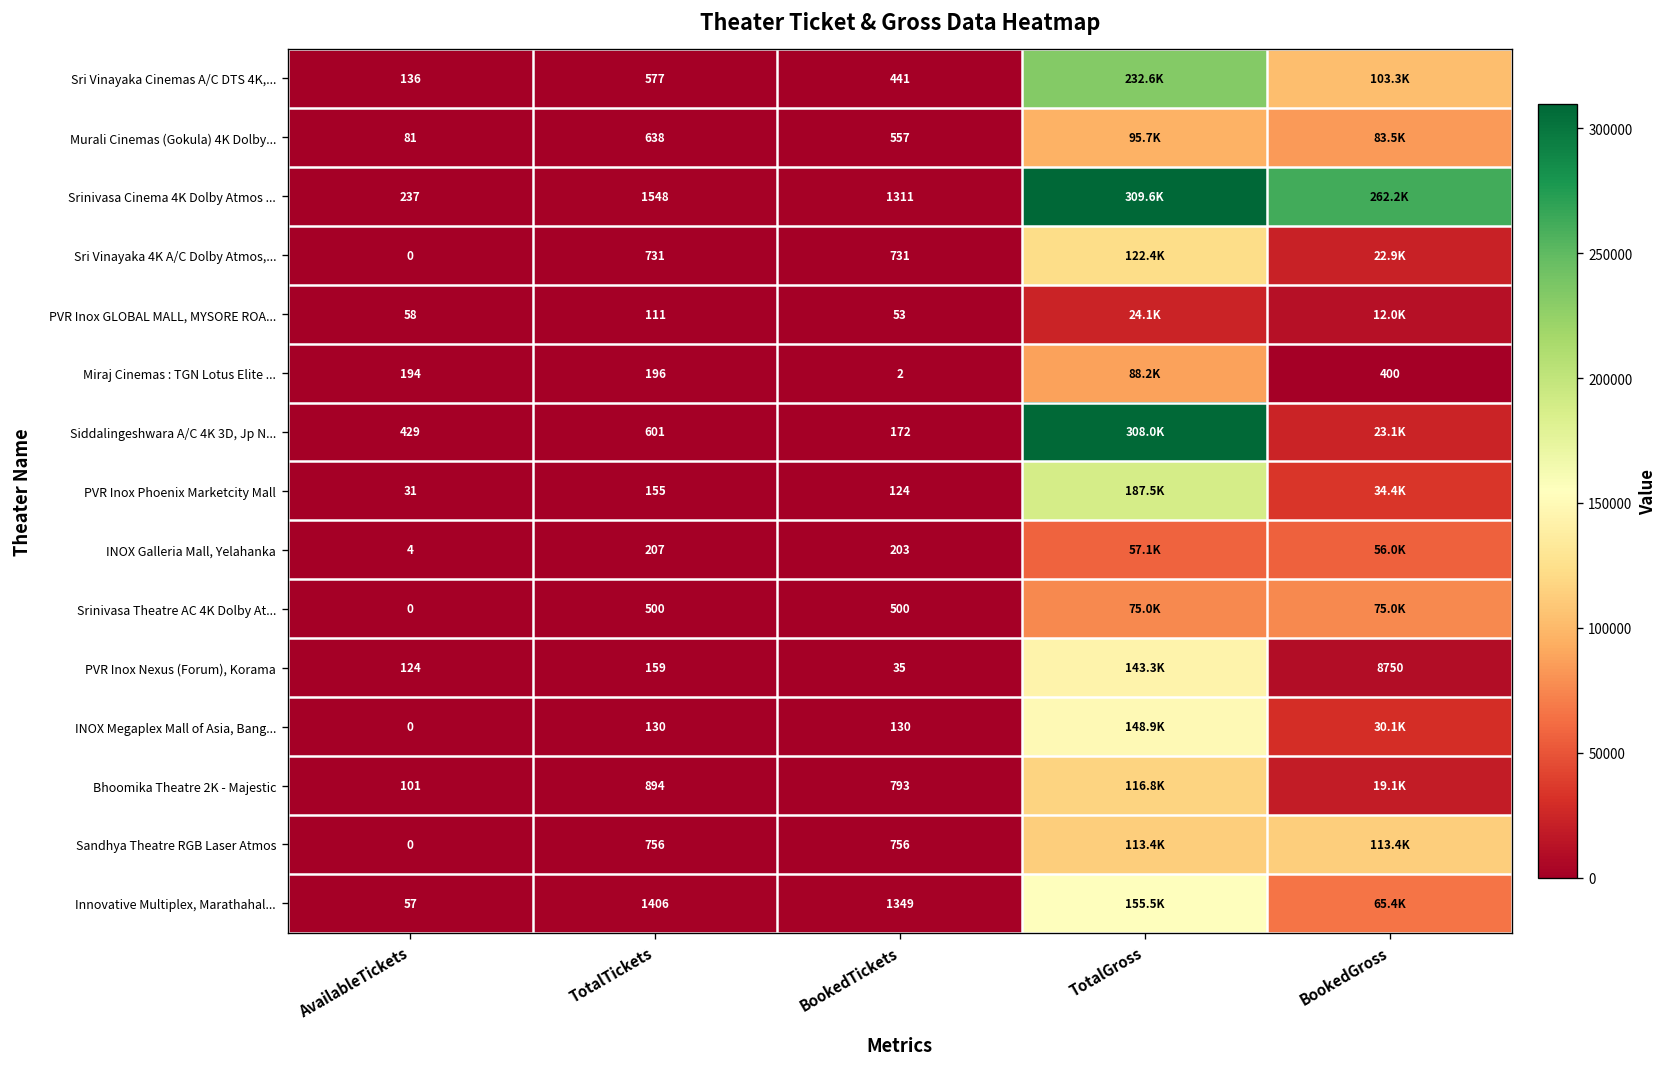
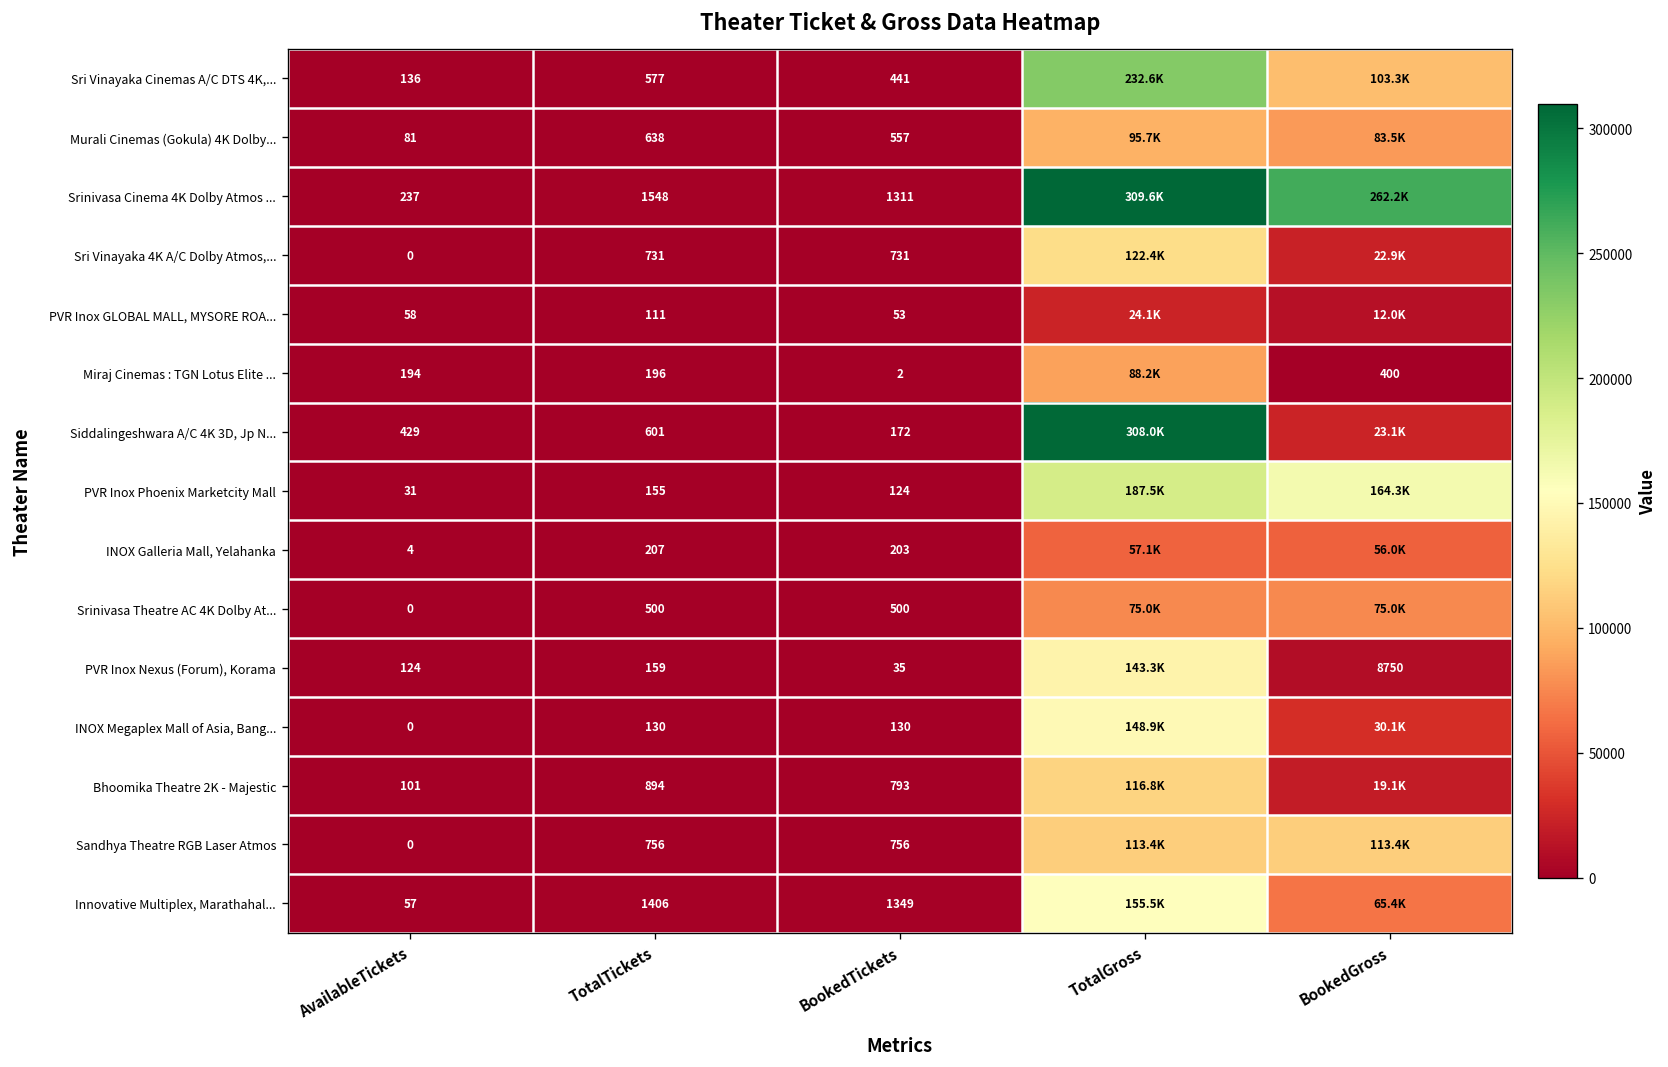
  {
    "Sri Vinayaka Cinemas A/C DTS 4K,...": {
      "AvailableTickets": "136",
      "TotalTickets": "577",
      "BookedTickets": "441",
      "TotalGross": "232.6K",
      "BookedGross": "103.3K"
    },
    "Murali Cinemas (Gokula) 4K Dolby...": {
      "AvailableTickets": "81",
      "TotalTickets": "638",
      "BookedTickets": "557",
      "TotalGross": "95.7K",
      "BookedGross": "83.5K"
    },
    "Srinivasa Cinema 4K Dolby Atmos ...": {
      "AvailableTickets": "237",
      "TotalTickets": "1548",
      "BookedTickets": "1311",
      "TotalGross": "309.6K",
      "BookedGross": "262.2K"
    },
    "Sri Vinayaka 4K A/C Dolby Atmos,...": {
      "AvailableTickets": "0",
      "TotalTickets": "731",
      "BookedTickets": "731",
      "TotalGross": "122.4K",
      "BookedGross": "22.9K"
    },
    "PVR Inox GLOBAL MALL, MYSORE ROA...": {
      "AvailableTickets": "58",
      "TotalTickets": "111",
      "BookedTickets": "53",
      "TotalGross": "24.1K",
      "BookedGross": "12.0K"
    },
    "Miraj Cinemas : TGN Lotus Elite ...": {
      "AvailableTickets": "194",
      "TotalTickets": "196",
      "BookedTickets": "2",
      "TotalGross": "88.2K",
      "BookedGross": "400"
    },
    "Siddalingeshwara A/C 4K 3D, Jp N...": {
      "AvailableTickets": "429",
      "TotalTickets": "601",
      "BookedTickets": "172",
      "TotalGross": "308.0K",
      "BookedGross": "23.1K"
    },
    "PVR Inox Phoenix Marketcity Mall": {
      "AvailableTickets": "31",
      "TotalTickets": "155",
      "BookedTickets": "124",
      "TotalGross": "187.5K",
-     "BookedGross": "34.4K"
+     "BookedGross": "164.3K"
    },
    "INOX Galleria Mall, Yelahanka": {
      "AvailableTickets": "4",
      "TotalTickets": "207",
      "BookedTickets": "203",
      "TotalGross": "57.1K",
      "BookedGross": "56.0K"
    },
    "Srinivasa Theatre AC 4K Dolby At...": {
      "AvailableTickets": "0",
      "TotalTickets": "500",
      "BookedTickets": "500",
      "TotalGross": "75.0K",
      "BookedGross": "75.0K"
    },
    "PVR Inox Nexus (Forum), Korama": {
      "AvailableTickets": "124",
      "TotalTickets": "159",
      "BookedTickets": "35",
      "TotalGross": "143.3K",
      "BookedGross": "8750"
    },
    "INOX Megaplex Mall of Asia, Bang...": {
      "AvailableTickets": "0",
      "TotalTickets": "130",
      "BookedTickets": "130",
      "TotalGross": "148.9K",
      "BookedGross": "30.1K"
    },
    "Bhoomika Theatre 2K - Majestic": {
      "AvailableTickets": "101",
      "TotalTickets": "894",
      "BookedTickets": "793",
      "TotalGross": "116.8K",
      "BookedGross": "19.1K"
    },
    "Sandhya Theatre RGB Laser Atmos": {
      "AvailableTickets": "0",
      "TotalTickets": "756",
      "BookedTickets": "756",
      "TotalGross": "113.4K",
      "BookedGross": "113.4K"
    },
    "Innovative Multiplex, Marathahal...": {
      "AvailableTickets": "57",
      "TotalTickets": "1406",
      "BookedTickets": "1349",
      "TotalGross": "155.5K",
      "BookedGross": "65.4K"
    }
  }
